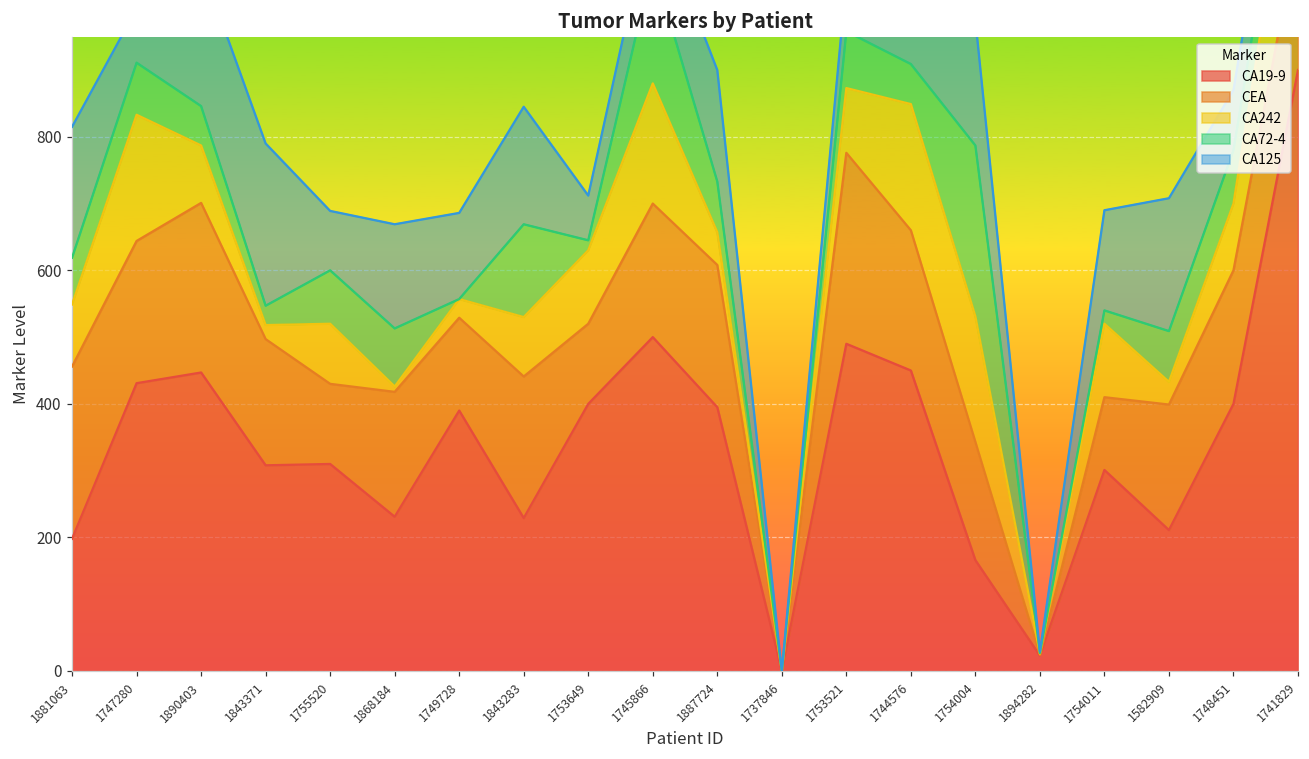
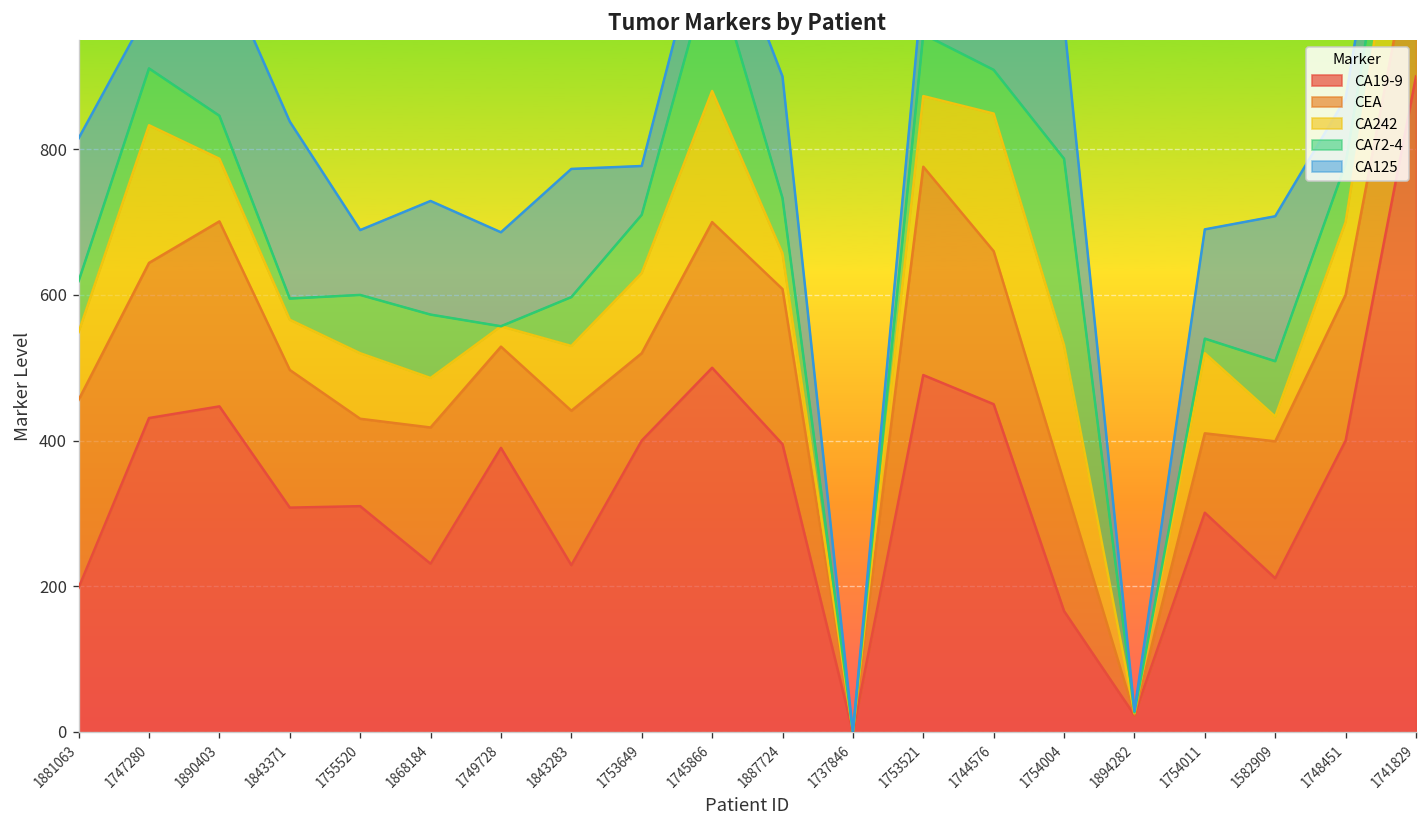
  {
    "CA242": {
      "1881063": 90,
      "1747280": 190,
      "1890403": 90,
-     "1843371": 20,
+     "1843371": 70,
      "1755520": 90,
-     "1868184": 10,
+     "1868184": 70,
      "1843283": 90,
      "1753649": 110,
      "1745866": 180,
      "1887724": 50,
      "1753521": 100,
      "1744576": 190,
      "1754004": 190,
      "1754011": 110,
      "1582909": 30,
      "1748451": 100
    },
    "CA72-4": {
      "1881063": 70,
      "1747280": 80,
      "1890403": 60,
      "1843371": 30,
      "1755520": 80,
      "1868184": 90,
-     "1843283": 140,
-     "1753649": 20,
+     "1843283": 70,
+     "1753649": 80,
      "1887724": 80,
      "1744576": 60,
      "1754004": 260,
      "1754011": 20,
      "1582909": 80
    },
    "CA125": {
      "1881063": 200,
      "1843371": 240,
      "1755520": 90,
      "1868184": 160,
      "1749728": 130,
      "1843283": 180,
      "1753649": 70,
      "1887724": 170,
      "1754011": 150,
      "1582909": 200
    }
  }
